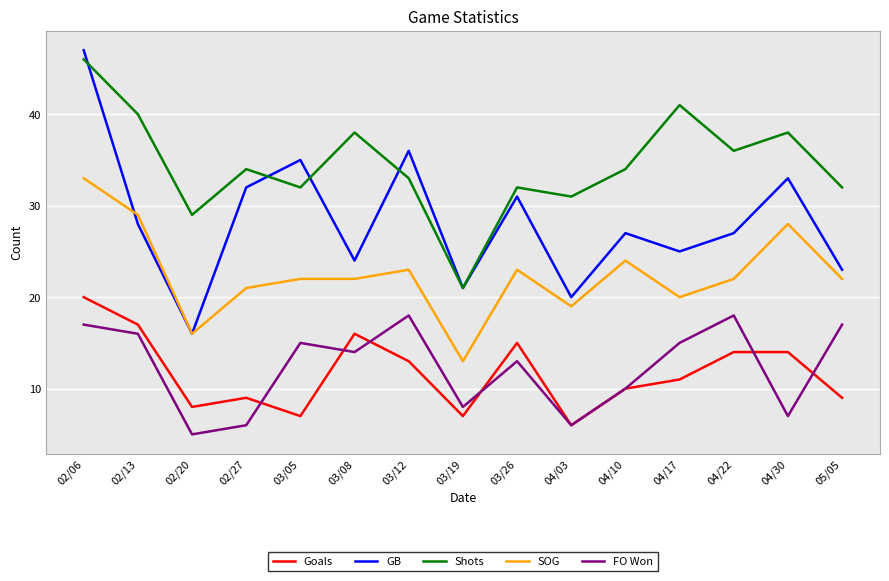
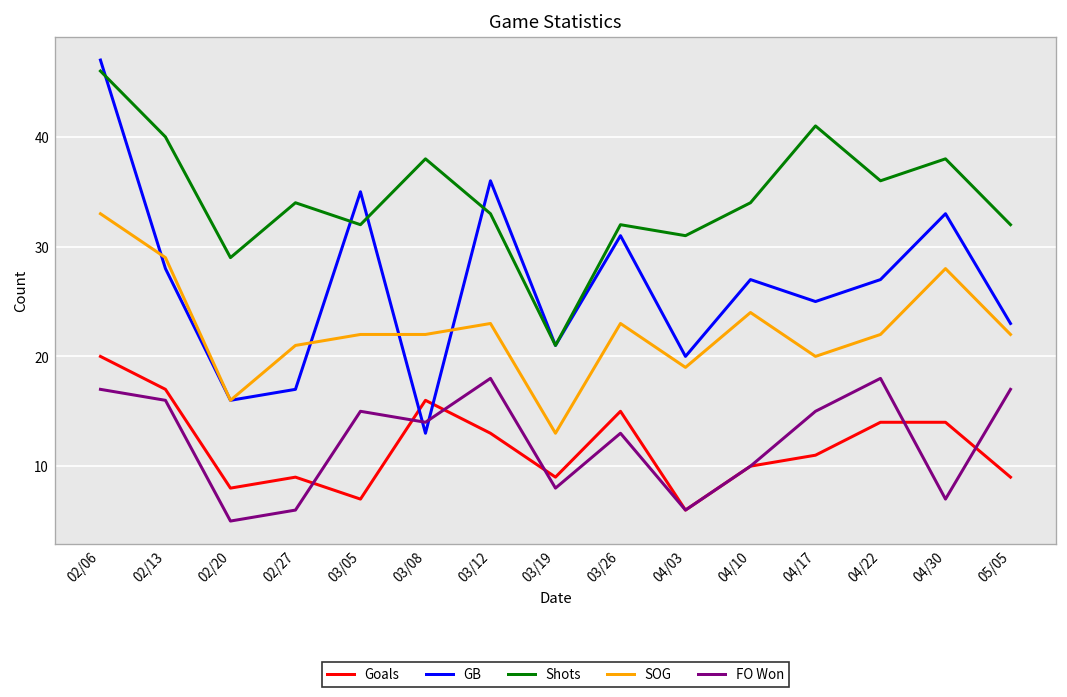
  {
    "Goals": {
      "02/06": 20,
      "02/13": 17,
      "02/20": 8,
      "02/27": 9,
      "03/05": 7,
      "03/08": 16,
      "03/12": 13,
-     "03/19": 7,
+     "03/19": 9,
      "03/26": 15,
      "04/17": 11,
      "04/22": 14,
      "04/30": 14,
      "05/05": 9
    },
    "GB": {
      "02/06": 47,
      "02/13": 28,
-     "02/27": 32,
+     "02/27": 17,
      "03/05": 35,
-     "03/08": 24,
+     "03/08": 13,
      "03/12": 36,
      "03/26": 31,
      "04/03": 20,
      "04/10": 27,
      "04/17": 25,
      "04/22": 27,
      "04/30": 33,
      "05/05": 23
    },
    "Shots": {
      "02/06": 46,
      "02/13": 40,
      "02/20": 29,
      "02/27": 34,
      "03/05": 32,
      "03/08": 38,
      "03/12": 33,
      "03/26": 32,
      "04/03": 31,
      "04/10": 34,
      "04/17": 41,
      "04/22": 36,
      "04/30": 38,
      "05/05": 32
    },
    "SOG": {
      "02/06": 33,
      "02/13": 29,
      "02/27": 21,
      "03/05": 22,
      "03/08": 22,
      "03/12": 23,
      "03/19": 13,
      "03/26": 23,
      "04/03": 19,
      "04/10": 24,
      "04/17": 20,
      "04/22": 22,
      "04/30": 28,
      "05/05": 22
    },
    "FO Won": {
      "02/06": 17,
      "02/13": 16,
      "02/20": 5,
      "02/27": 6,
      "03/05": 15,
      "03/08": 14,
      "03/12": 18,
      "03/19": 8,
      "03/26": 13,
      "04/17": 15,
      "04/22": 18,
      "04/30": 7,
      "05/05": 17
    }
  }
